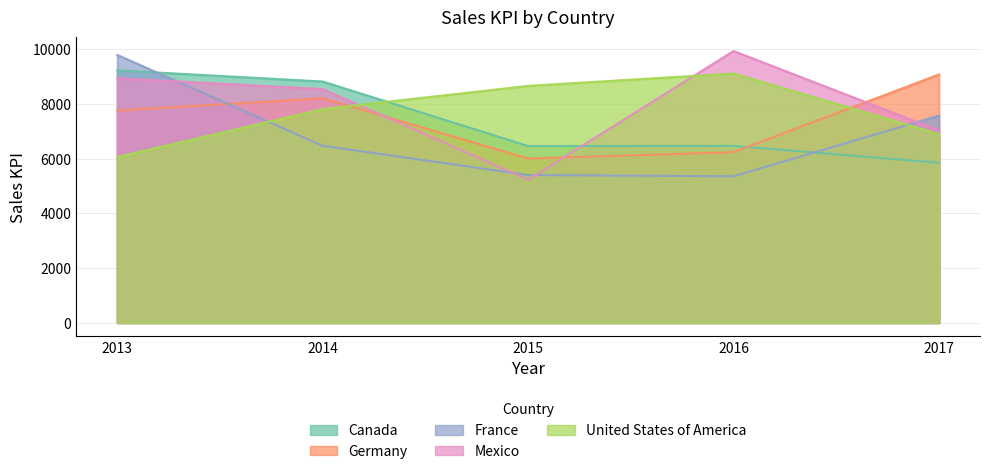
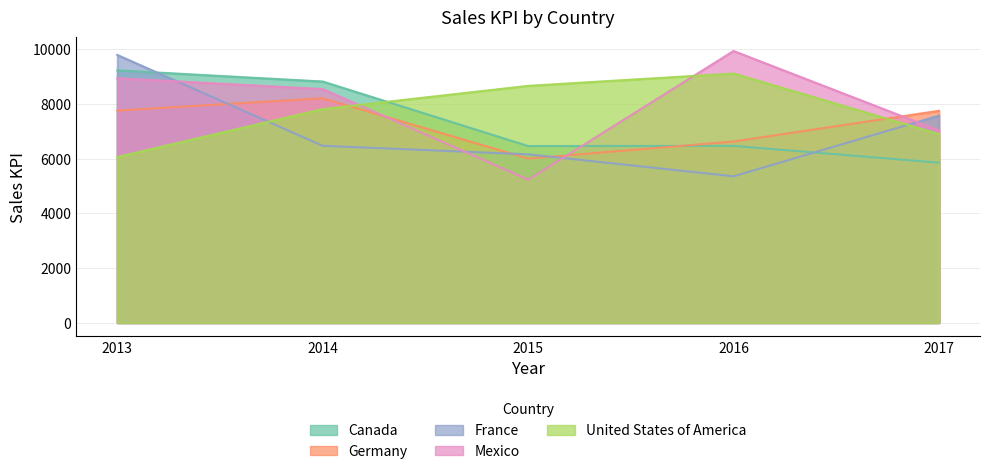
  {
    "Canada": {
      "2013": 9200,
      "2014": 8800,
      "2015": 6500,
      "2016": 6500,
      "2017": 5900
    },
    "Germany": {
      "2013": 7800,
      "2014": 8200,
      "2015": 6000,
-     "2016": 6200,
-     "2017": 9100
+     "2016": 6600,
+     "2017": 7800
    },
    "France": {
      "2013": 9800,
      "2014": 6500,
-     "2015": 5400,
+     "2015": 6200,
      "2016": 5400,
      "2017": 7600
    },
    "Mexico": {
      "2013": 8900,
      "2014": 8600,
      "2015": 5200,
      "2016": 9900,
      "2017": 7000
    },
    "United States of America": {
      "2013": 6100,
      "2014": 7800,
      "2015": 8700,
      "2016": 9100,
      "2017": 6900
    }
  }
